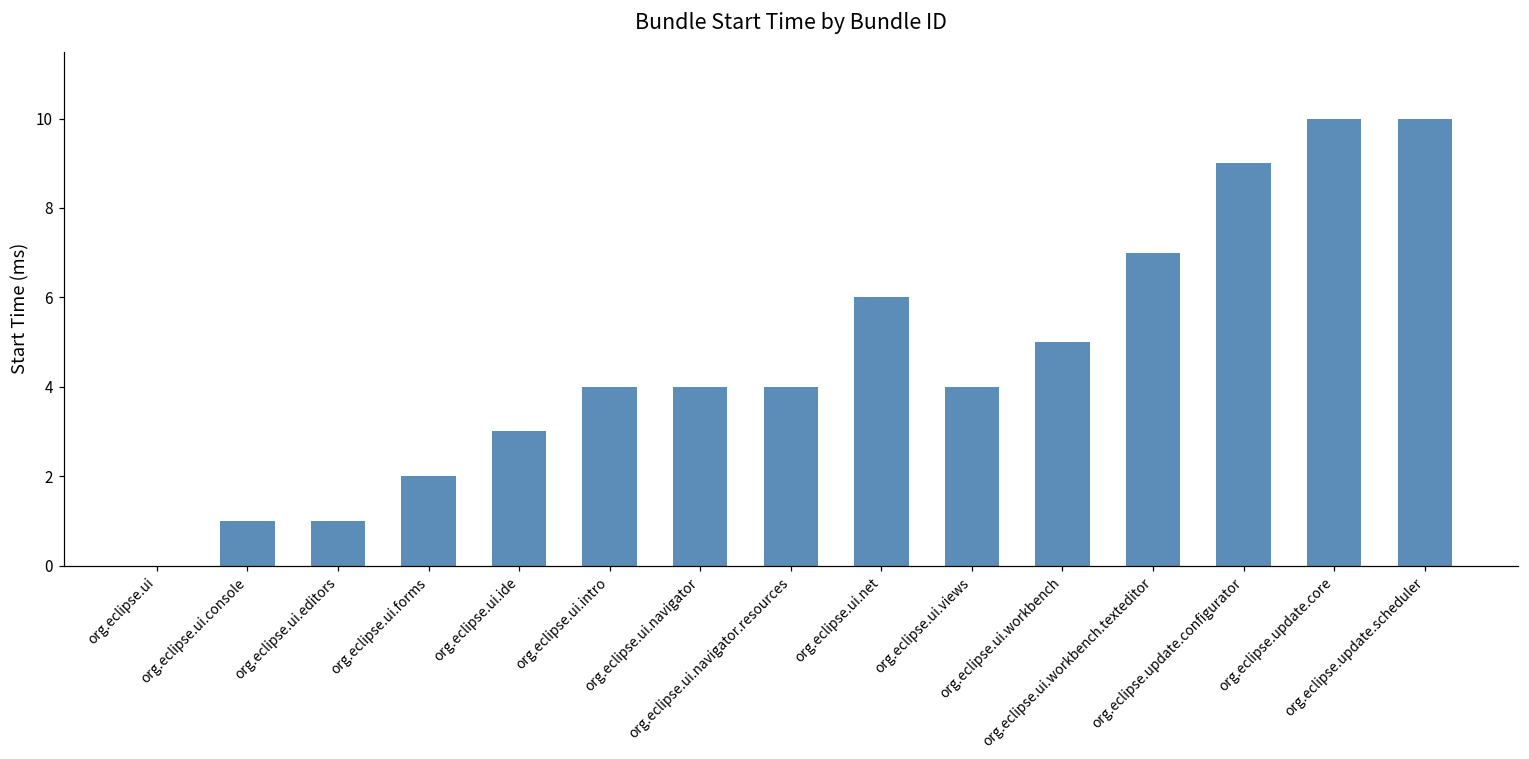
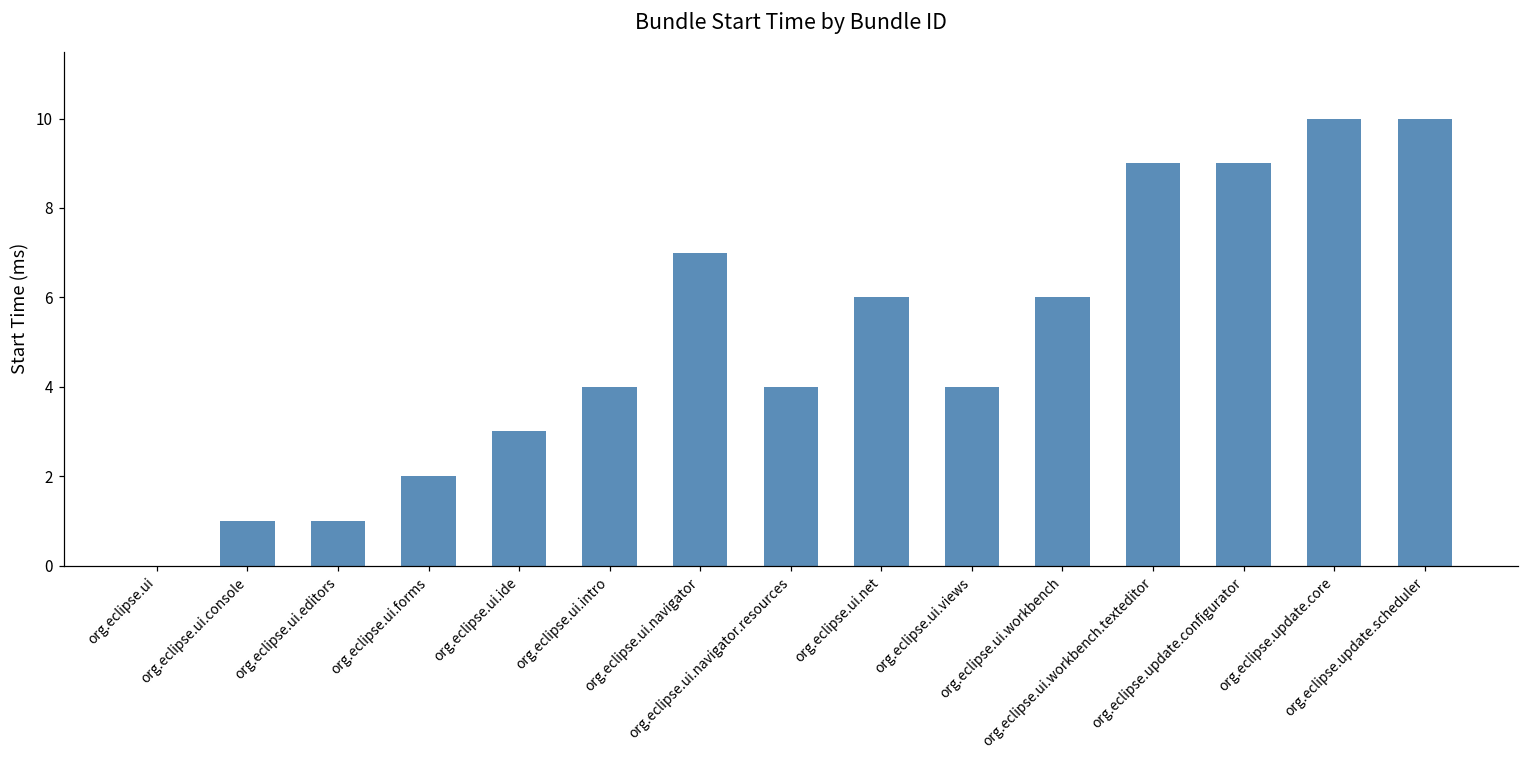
  {
    "org.eclipse.ui": 0.0,
    "org.eclipse.ui.console": 1.0,
    "org.eclipse.ui.editors": 1.0,
    "org.eclipse.ui.forms": 2.0,
    "org.eclipse.ui.ide": 3.0,
    "org.eclipse.ui.intro": 4.0,
-   "org.eclipse.ui.navigator": 4.0,
+   "org.eclipse.ui.navigator": 7.0,
    "org.eclipse.ui.navigator.resources": 4.0,
    "org.eclipse.ui.net": 6.0,
    "org.eclipse.ui.views": 4.0,
-   "org.eclipse.ui.workbench": 5.0,
-   "org.eclipse.ui.workbench.texteditor": 7.0,
+   "org.eclipse.ui.workbench": 6.0,
+   "org.eclipse.ui.workbench.texteditor": 9.0,
    "org.eclipse.update.configurator": 9.0,
    "org.eclipse.update.core": 10.0,
    "org.eclipse.update.scheduler": 10.0
  }
